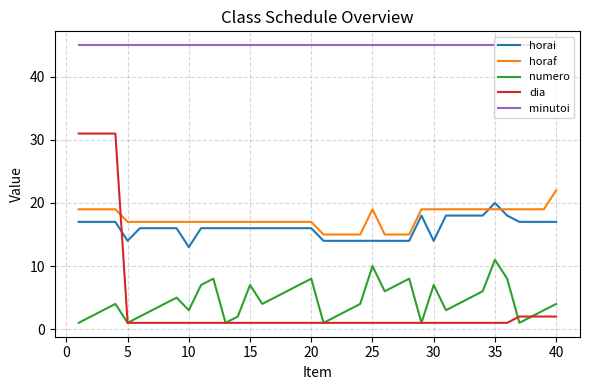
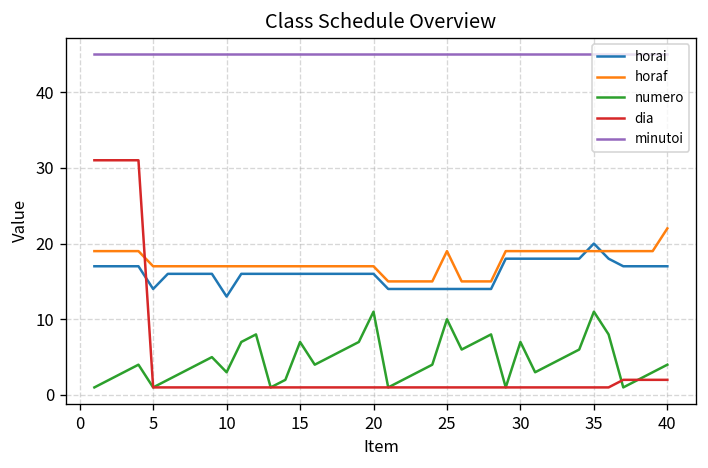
  {
    "horai": {
      "5": 14,
      "10": 13,
      "15": 16,
      "20": 16,
      "25": 14,
-     "30": 14,
+     "30": 18,
      "35": 20,
      "40": 17
    },
    "horaf": {
      "5": 17,
      "10": 17,
      "15": 17,
      "20": 17,
      "25": 19,
      "30": 19,
      "35": 19,
      "40": 22
    },
    "numero": {
      "10": 3,
      "15": 7,
-     "20": 8,
+     "20": 11,
      "25": 10,
      "30": 7,
      "35": 11,
      "40": 4
    },
    "dia": {
      "10": 1,
      "15": 1,
      "20": 1,
      "25": 1,
      "30": 1,
      "35": 1,
      "40": 2
    },
    "minutoi": {
      "5": 45,
      "10": 45,
      "15": 45,
      "20": 45,
      "25": 45,
      "30": 45
    }
  }
